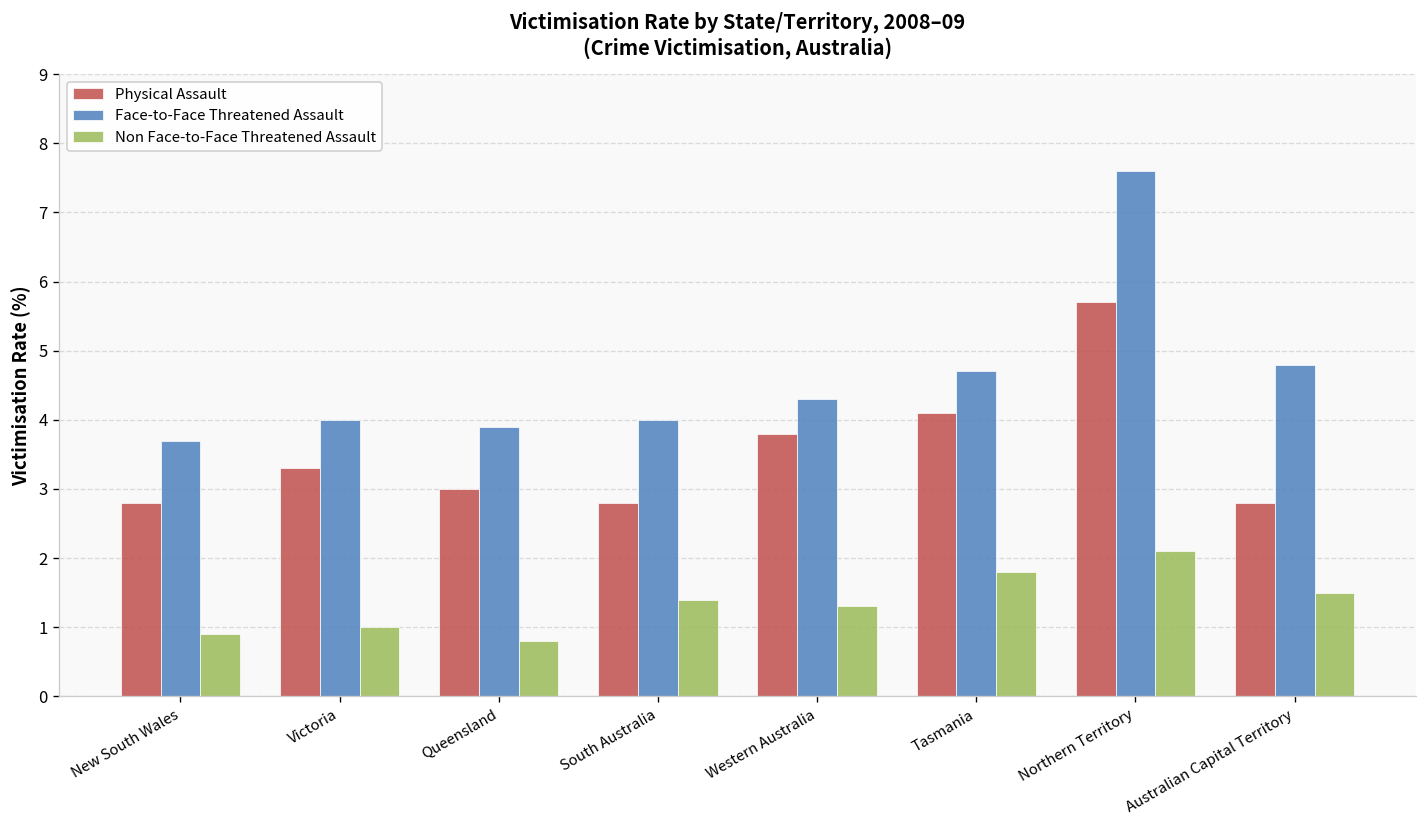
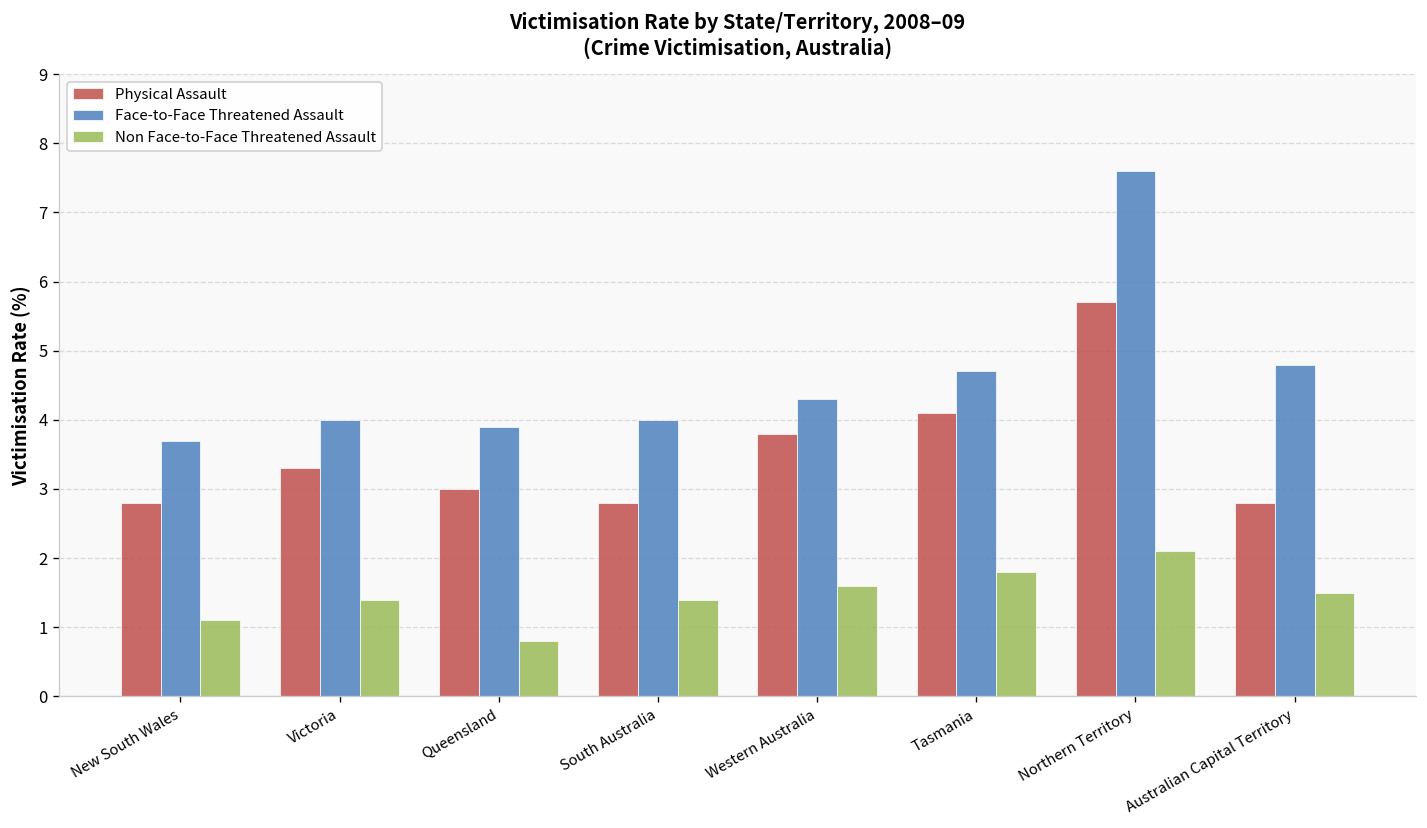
  {
    "Physical Assault": {
      "New South Wales": 2.8,
      "Victoria": 3.3,
      "Queensland": 3.0,
      "South Australia": 2.8,
      "Western Australia": 3.8,
      "Tasmania": 4.1,
      "Northern Territory": 5.7,
      "Australian Capital Territory": 2.8
    },
    "Face-to-Face Threatened Assault": {
      "New South Wales": 3.7,
      "Victoria": 4.0,
      "Queensland": 3.9,
      "South Australia": 4.0,
      "Western Australia": 4.3,
      "Tasmania": 4.7,
      "Northern Territory": 7.6,
      "Australian Capital Territory": 4.8
    },
    "Non Face-to-Face Threatened Assault": {
-     "New South Wales": 0.9,
-     "Victoria": 1.0,
+     "New South Wales": 1.1,
+     "Victoria": 1.4,
      "Queensland": 0.8,
      "South Australia": 1.4,
-     "Western Australia": 1.3,
+     "Western Australia": 1.6,
      "Tasmania": 1.8,
      "Northern Territory": 2.1,
      "Australian Capital Territory": 1.5
    }
  }
